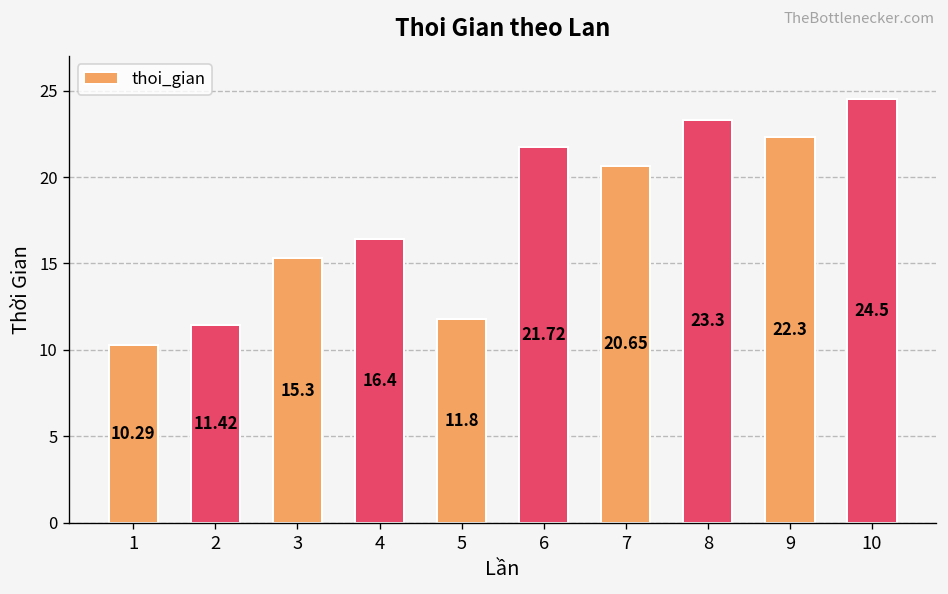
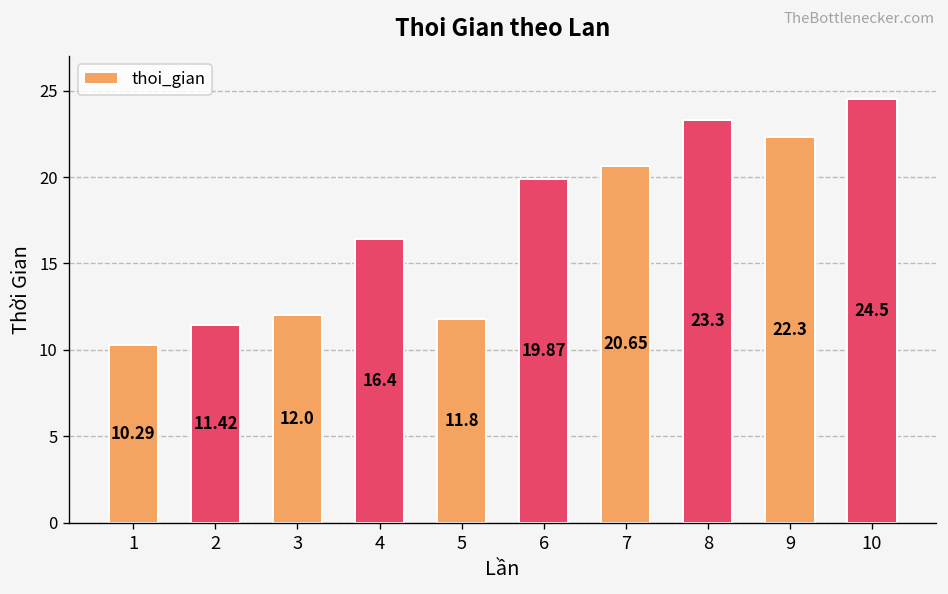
  {
    "1": 10.29,
    "2": 11.42,
-   "3": 15.3,
+   "3": 12.0,
    "4": 16.4,
    "5": 11.8,
-   "6": 21.72,
+   "6": 19.87,
    "7": 20.65,
    "8": 23.3,
    "9": 22.3,
    "10": 24.5
  }
